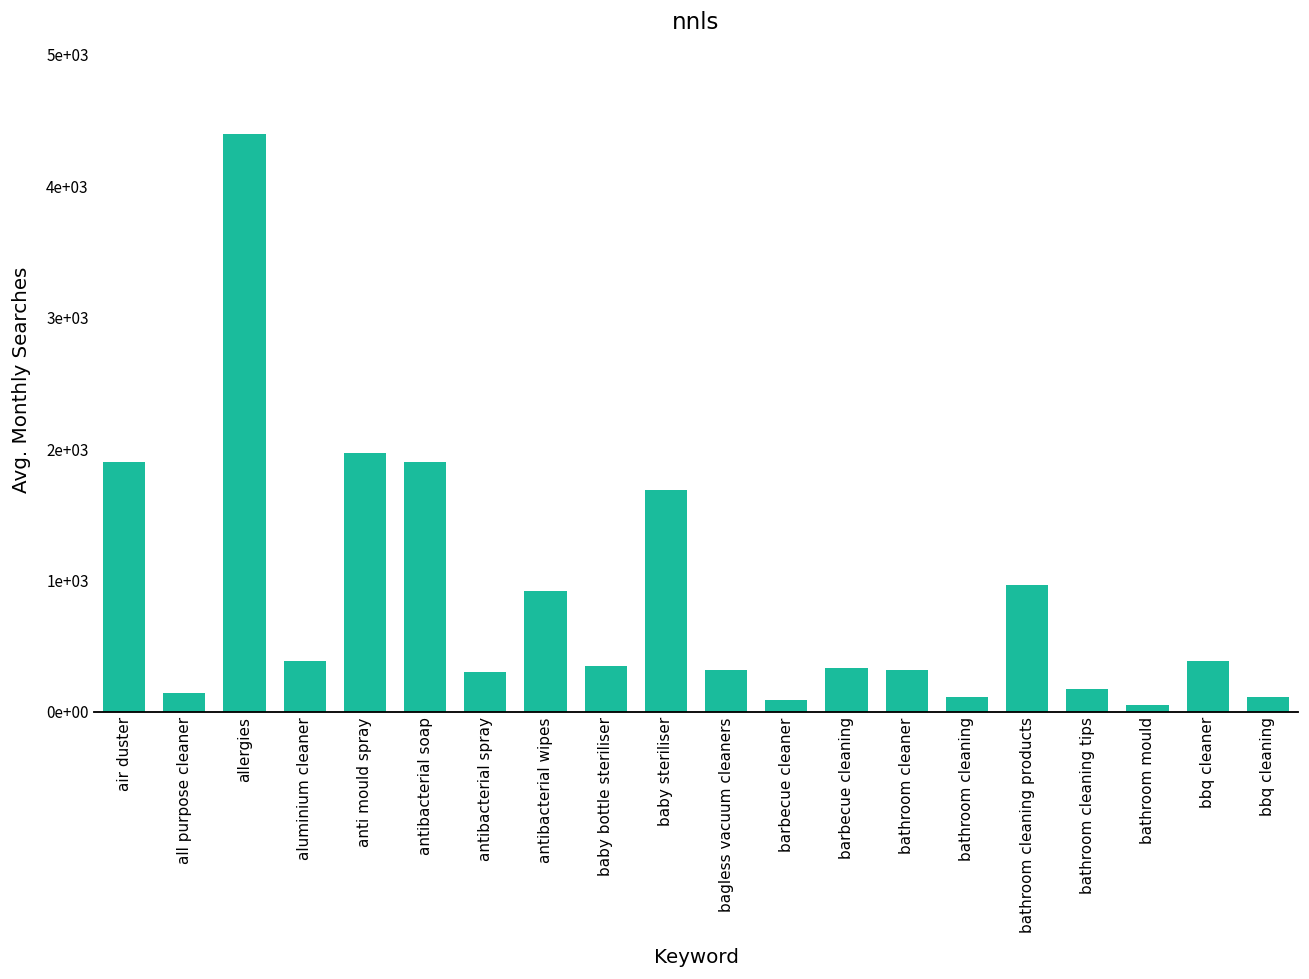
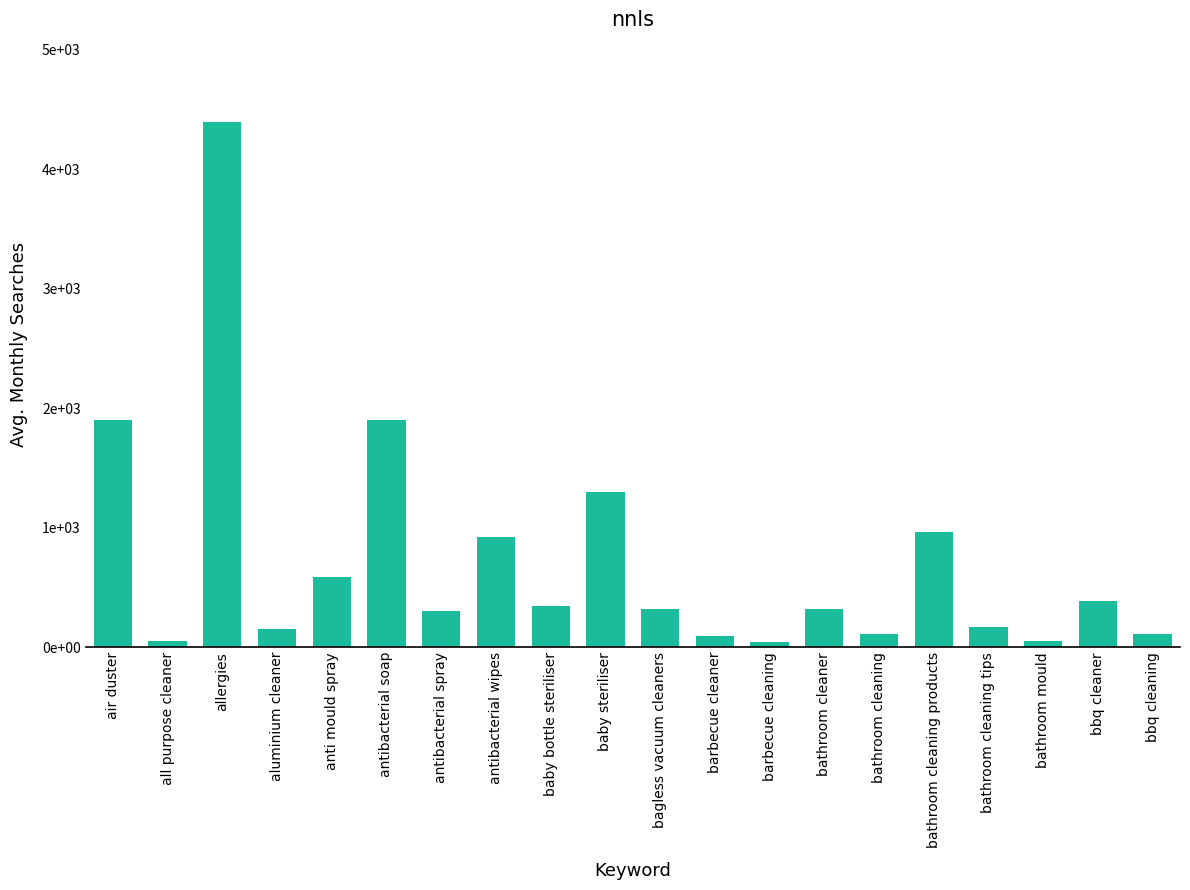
  {
    "air duster": 1900,
-   "all purpose cleaner": 140,
+   "all purpose cleaner": 50,
    "allergies": 4400,
-   "aluminium cleaner": 390,
-   "anti mould spray": 1970,
+   "aluminium cleaner": 150,
+   "anti mould spray": 590,
    "antibacterial soap": 1900,
    "antibacterial spray": 300,
    "antibacterial wipes": 920,
    "baby bottle steriliser": 350,
-   "baby steriliser": 1690,
+   "baby steriliser": 1300,
    "bagless vacuum cleaners": 320,
    "barbecue cleaner": 90,
-   "barbecue cleaning": 330,
+   "barbecue cleaning": 40,
    "bathroom cleaner": 320,
    "bathroom cleaning": 110,
    "bathroom cleaning products": 970,
    "bathroom cleaning tips": 170,
    "bathroom mould": 50,
    "bbq cleaner": 390,
    "bbq cleaning": 110
  }
